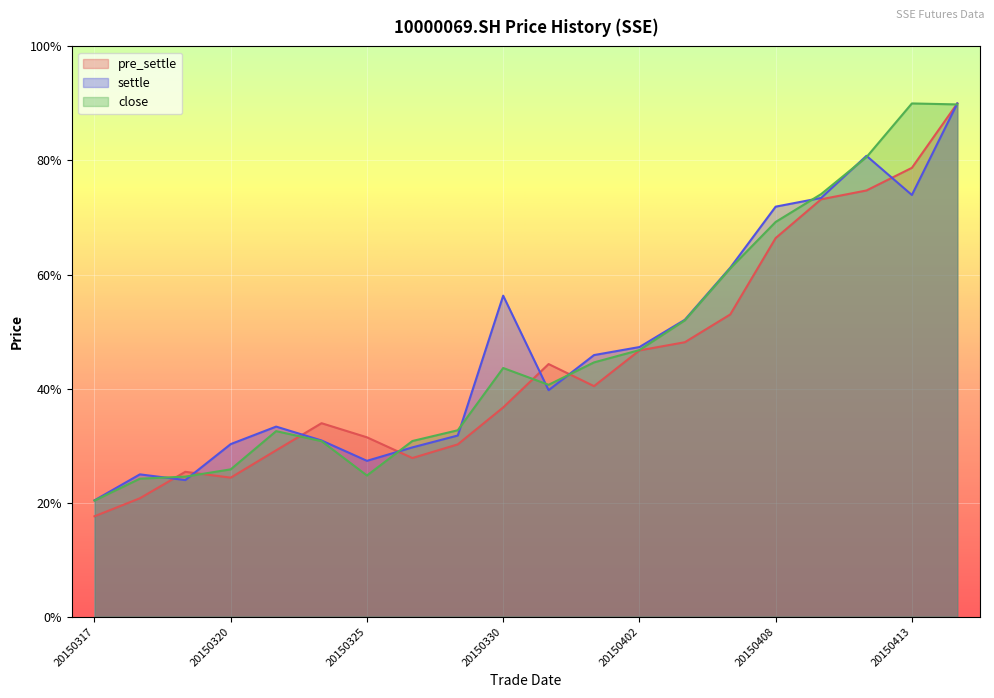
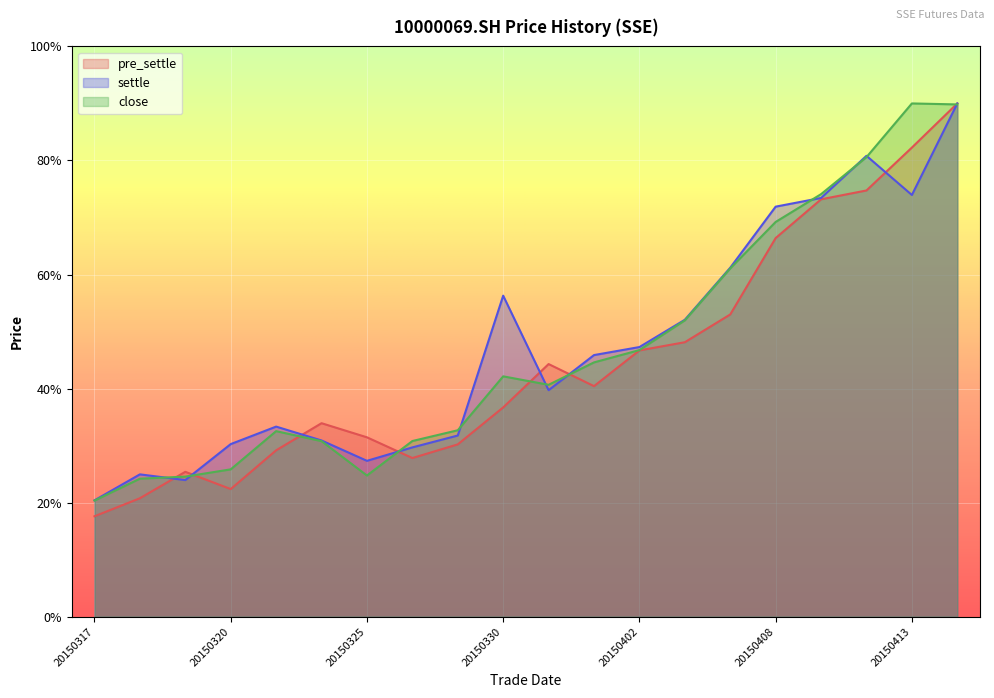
  {
    "pre_settle": {
      "20150317": "18%",
-     "20150320": "24%",
+     "20150320": "22%",
      "20150325": "31%",
      "20150330": "37%",
      "20150408": "66%",
-     "20150413": "79%"
+     "20150413": "82%"
    },
    "settle": {
      "20150320": "30%",
      "20150325": "27%",
      "20150330": "56%",
      "20150402": "47%",
      "20150408": "72%",
      "20150413": "74%"
    },
    "close": {
      "20150320": "26%",
      "20150325": "25%",
-     "20150330": "44%",
+     "20150330": "42%",
      "20150408": "69%",
      "20150413": "90%"
    }
  }
